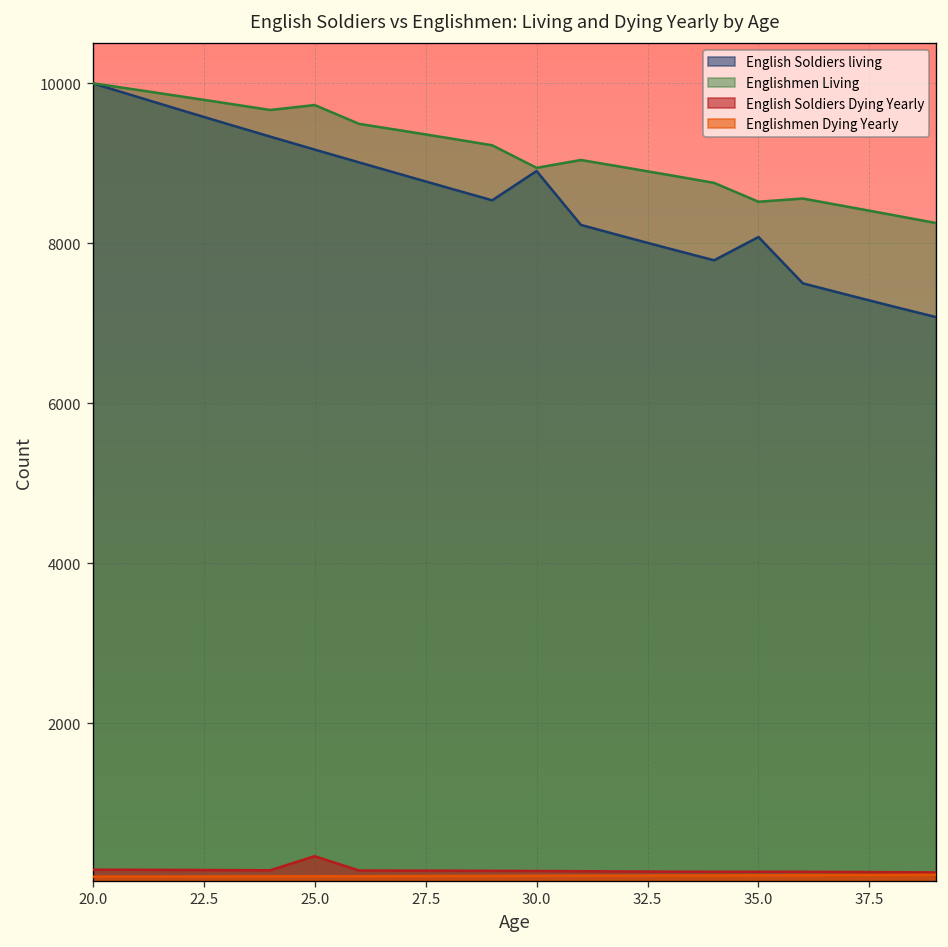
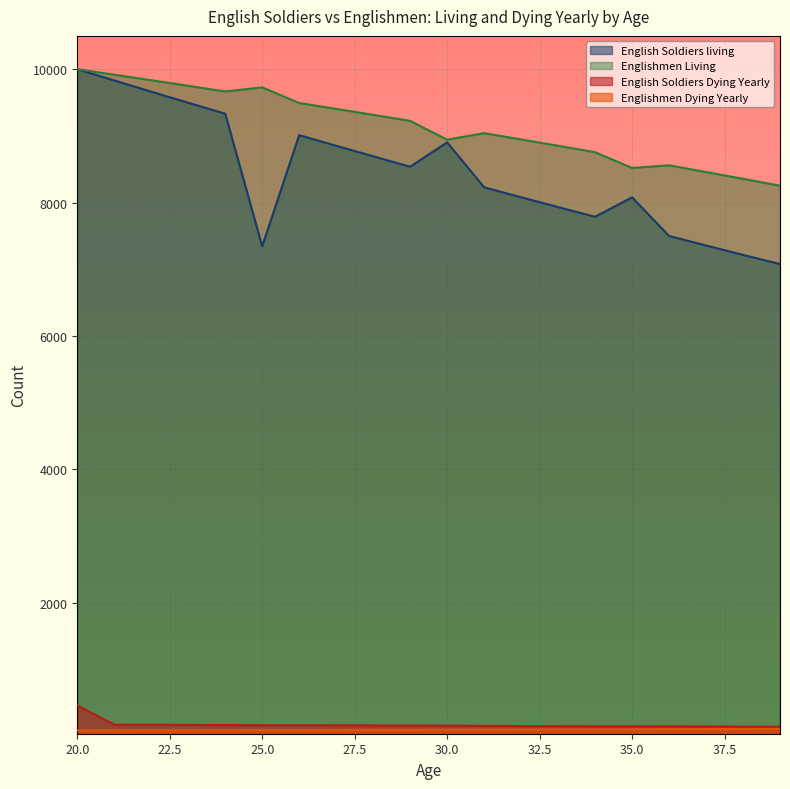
  {
    "English Soldiers living": {
-     "25.0": 9200,
+     "25.0": 7300,
      "30.0": 8900,
      "35.0": 8100
    },
    "Englishmen Living": {
      "25.0": 9700,
      "30.0": 8900,
      "35.0": 8500
    },
    "English Soldiers Dying Yearly": {
-     "20.0": 200,
-     "25.0": 300,
+     "20.0": 500,
+     "25.0": 200,
      "30.0": 200,
      "35.0": 100
    },
    "Englishmen Dying Yearly": {
      "20.0": 100,
      "25.0": 100,
      "30.0": 100,
      "35.0": 100
    }
  }
